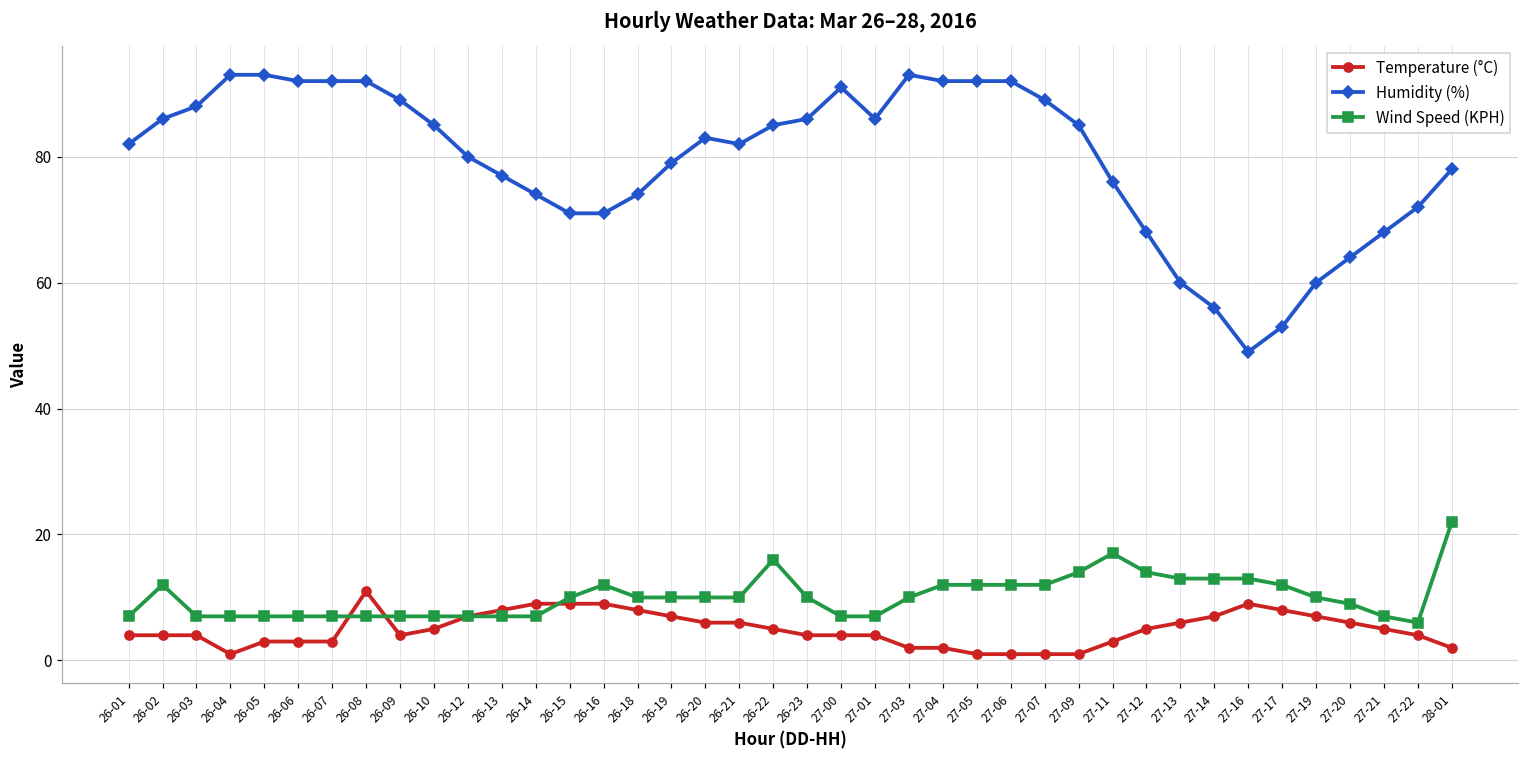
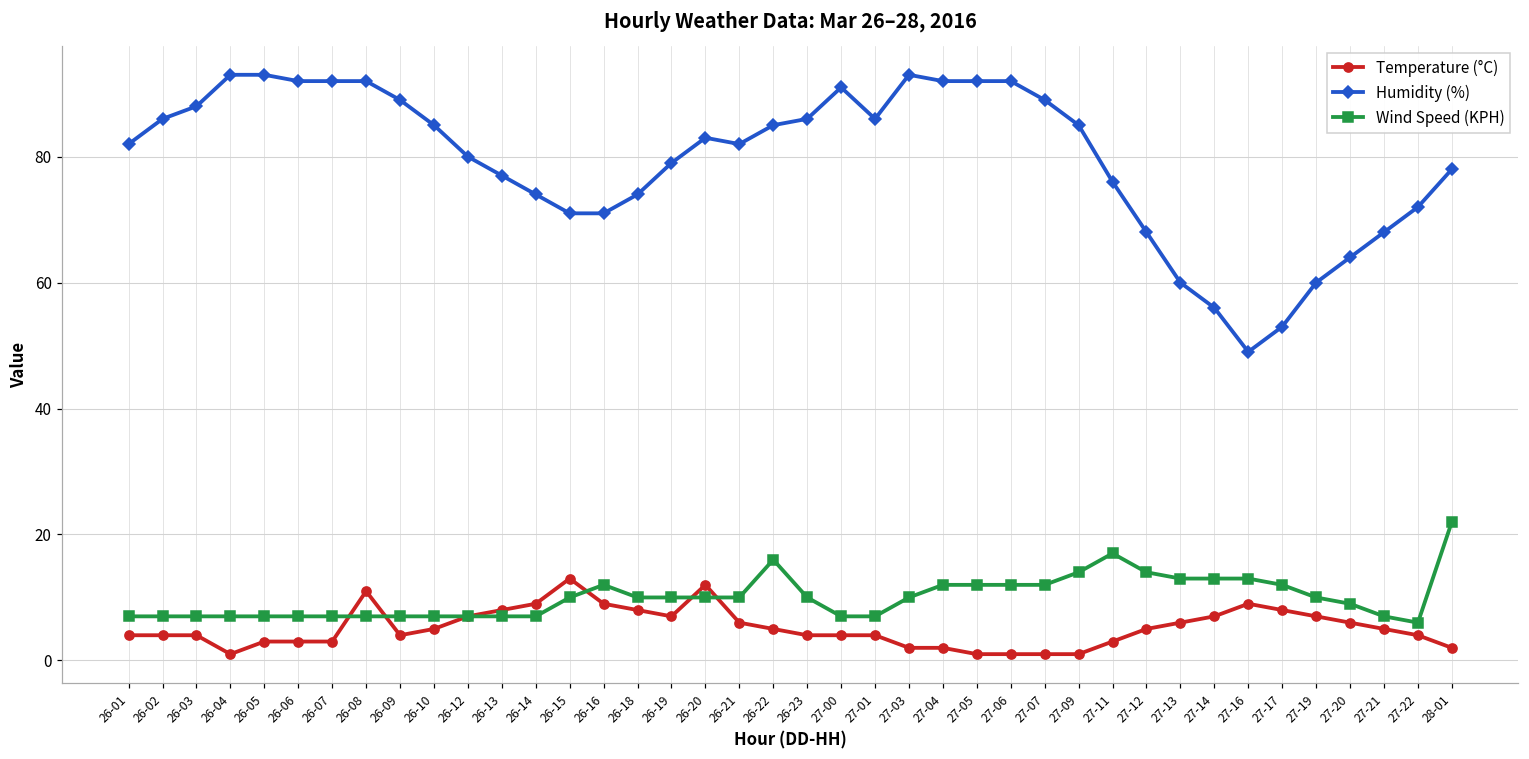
  {
    "Temperature (°C)": {
      "26-01": 4,
      "26-02": 4,
      "26-03": 4,
      "26-04": 1,
      "26-05": 3,
      "26-06": 3,
      "26-07": 3,
      "26-08": 11,
      "26-09": 4,
      "26-10": 5,
      "26-13": 8,
      "26-14": 9,
-     "26-15": 9,
+     "26-15": 13,
      "26-16": 9,
      "26-18": 8,
      "26-19": 7,
-     "26-20": 6,
+     "26-20": 12,
      "26-21": 6,
      "26-22": 5,
      "26-23": 4,
      "27-00": 4,
      "27-01": 4,
      "27-03": 2,
      "27-04": 2,
      "27-05": 1,
      "27-06": 1,
      "27-07": 1,
      "27-09": 1,
      "27-11": 3,
      "27-12": 5,
      "27-13": 6,
      "27-14": 7,
      "27-16": 9,
      "27-17": 8,
      "27-19": 7,
      "27-20": 6,
      "27-21": 5,
      "27-22": 4,
      "28-01": 2
    },
    "Humidity (%)": {
      "26-01": 82,
      "26-02": 86,
      "26-03": 88,
      "26-04": 93,
      "26-05": 93,
      "26-06": 92,
      "26-07": 92,
      "26-08": 92,
      "26-09": 89,
      "26-10": 85,
      "26-12": 80,
      "26-13": 77,
      "26-14": 74,
      "26-15": 71,
      "26-16": 71,
      "26-18": 74,
      "26-19": 79,
      "26-20": 83,
      "26-21": 82,
      "26-22": 85,
      "26-23": 86,
      "27-00": 91,
      "27-01": 86,
      "27-03": 93,
      "27-04": 92,
      "27-05": 92,
      "27-06": 92,
      "27-07": 89,
      "27-09": 85,
      "27-11": 76,
      "27-12": 68,
      "27-13": 60,
      "27-14": 56,
      "27-16": 49,
      "27-17": 53,
      "27-19": 60,
      "27-20": 64,
      "27-21": 68,
      "27-22": 72,
      "28-01": 78
    },
    "Wind Speed (KPH)": {
      "26-01": 7,
-     "26-02": 12,
+     "26-02": 7,
      "26-03": 7,
      "26-04": 7,
      "26-05": 7,
      "26-06": 7,
      "26-07": 7,
      "26-08": 7,
      "26-09": 7,
      "26-10": 7,
      "26-13": 7,
      "26-14": 7,
      "26-15": 10,
      "26-16": 12,
      "26-18": 10,
      "26-19": 10,
      "26-20": 10,
      "26-21": 10,
      "26-22": 16,
      "26-23": 10,
      "27-00": 7,
      "27-01": 7,
      "27-03": 10,
      "27-04": 12,
      "27-05": 12,
      "27-06": 12,
      "27-07": 12,
      "27-09": 14,
      "27-11": 17,
      "27-12": 14,
      "27-13": 13,
      "27-14": 13,
      "27-16": 13,
      "27-17": 12,
      "27-19": 10,
      "27-20": 9,
      "27-21": 7,
      "27-22": 6,
      "28-01": 22
    }
  }
